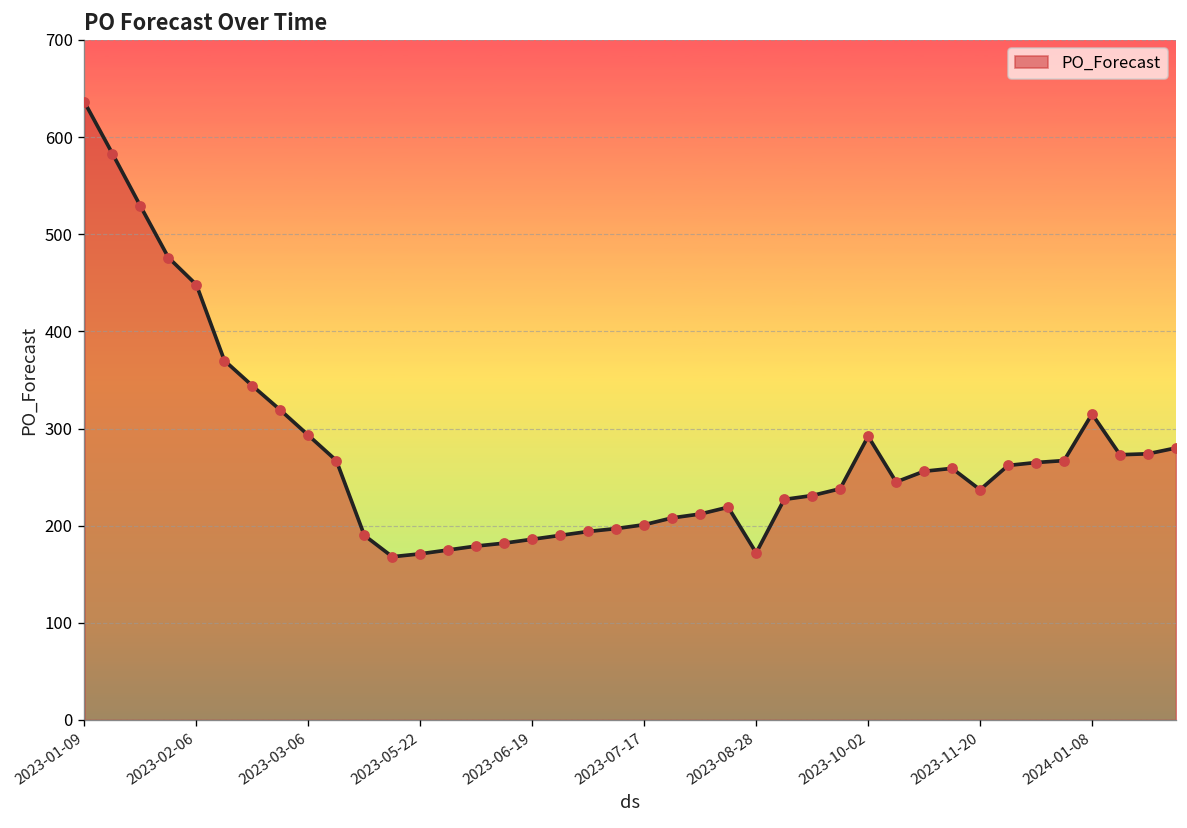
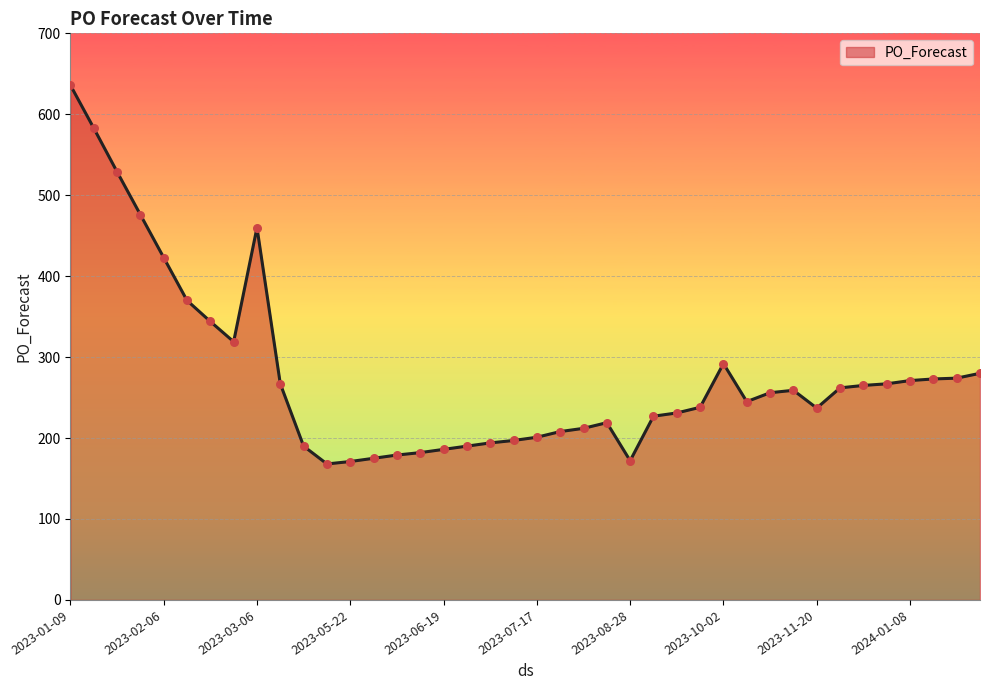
  {
    "2023-01-09": 640,
-   "2023-02-06": 450,
-   "2023-03-06": 290,
+   "2023-02-06": 420,
+   "2023-03-06": 460,
    "2023-05-22": 170,
    "2023-06-19": 190,
    "2023-07-17": 200,
    "2023-08-28": 170,
    "2023-10-02": 290,
    "2023-11-20": 240,
-   "2024-01-08": 320
+   "2024-01-08": 270
  }
